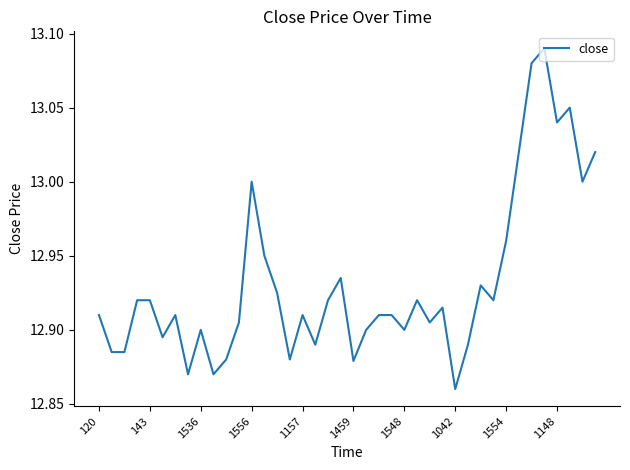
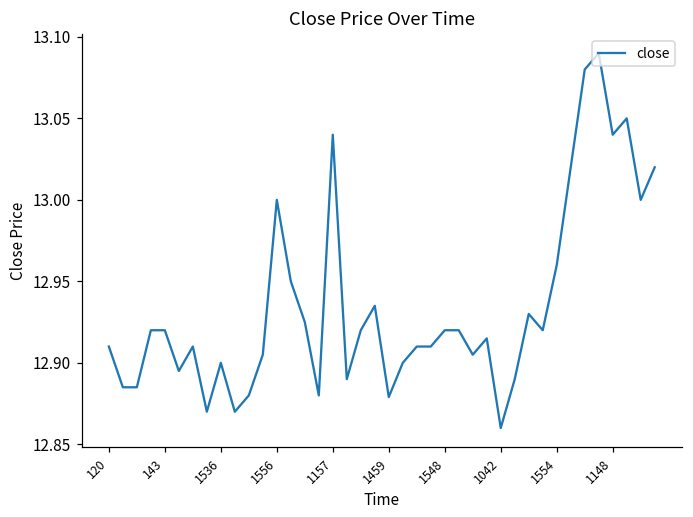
  {
    "120": 12.91,
    "143": 12.92,
    "1536": 12.90,
    "1556": 13.00,
-   "1157": 12.91,
+   "1157": 13.04,
    "1459": 12.88,
-   "1548": 12.90,
+   "1548": 12.92,
    "1042": 12.86,
    "1554": 12.96,
    "1148": 13.04
  }
